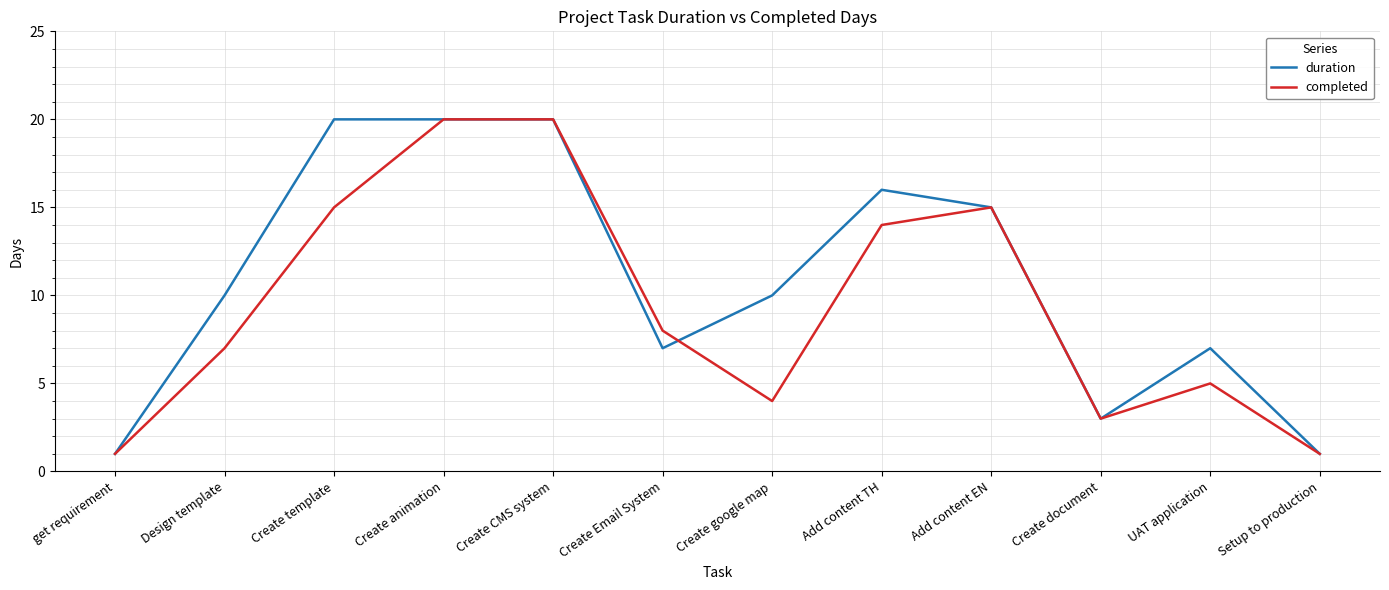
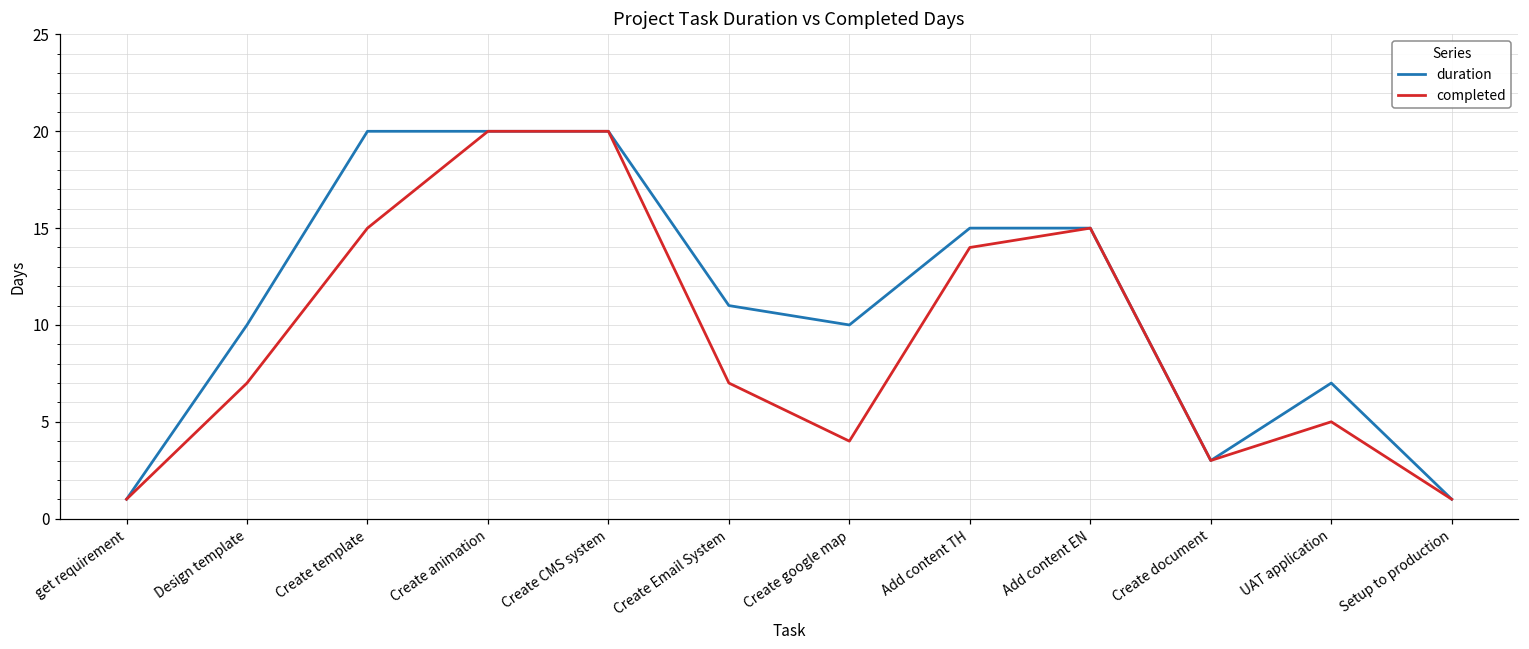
  {
    "duration": {
      "Design template": 10,
      "Create template": 20,
-     "Create Email System": 7,
+     "Create Email System": 11,
      "Create google map": 10,
-     "Add content TH": 16,
+     "Add content TH": 15,
      "UAT application": 7
    },
    "completed": {
      "Design template": 7,
      "Create template": 15,
-     "Create Email System": 8,
+     "Create Email System": 7,
      "Create google map": 4,
      "Add content TH": 14,
      "UAT application": 5
    }
  }
